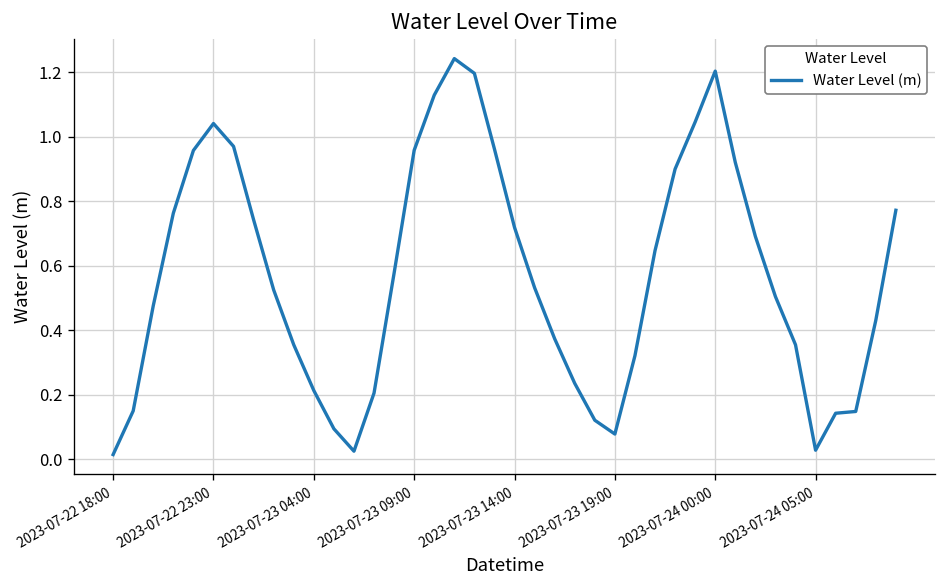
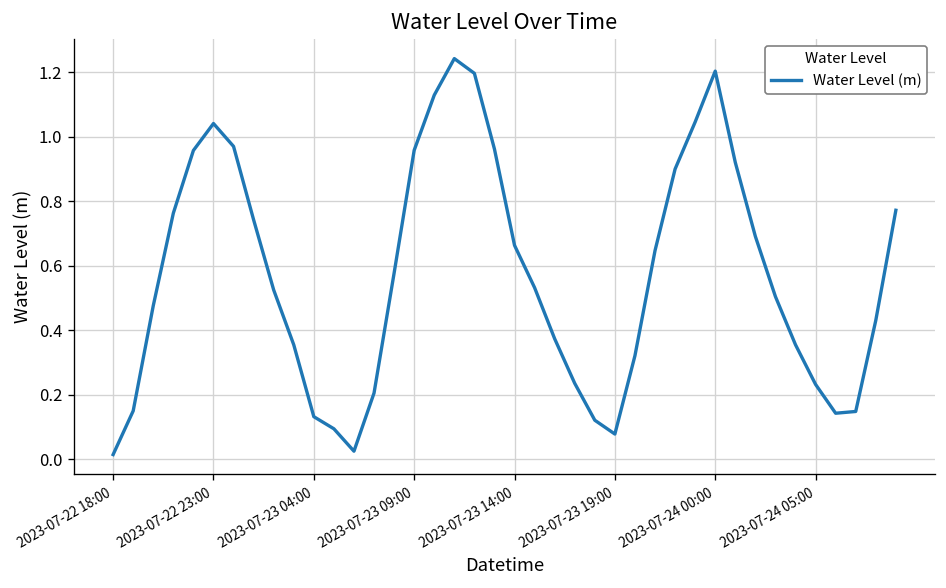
  {
    "2023-07-22 18:00": 0.01,
    "2023-07-22 23:00": 1.04,
-   "2023-07-23 04:00": 0.21,
+   "2023-07-23 04:00": 0.13,
    "2023-07-23 09:00": 0.96,
-   "2023-07-23 14:00": 0.72,
+   "2023-07-23 14:00": 0.66,
    "2023-07-23 19:00": 0.08,
    "2023-07-24 00:00": 1.20,
-   "2023-07-24 05:00": 0.03
+   "2023-07-24 05:00": 0.23
  }
